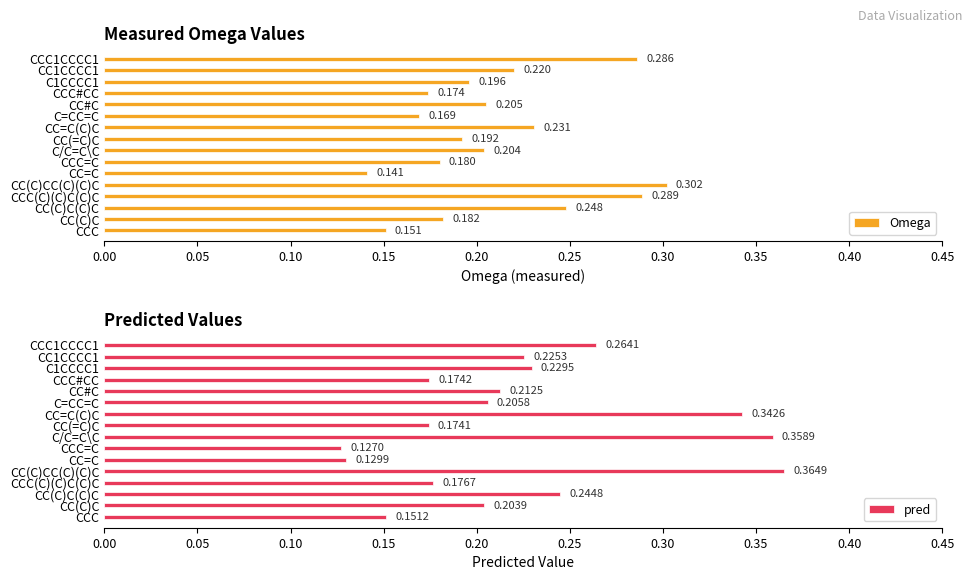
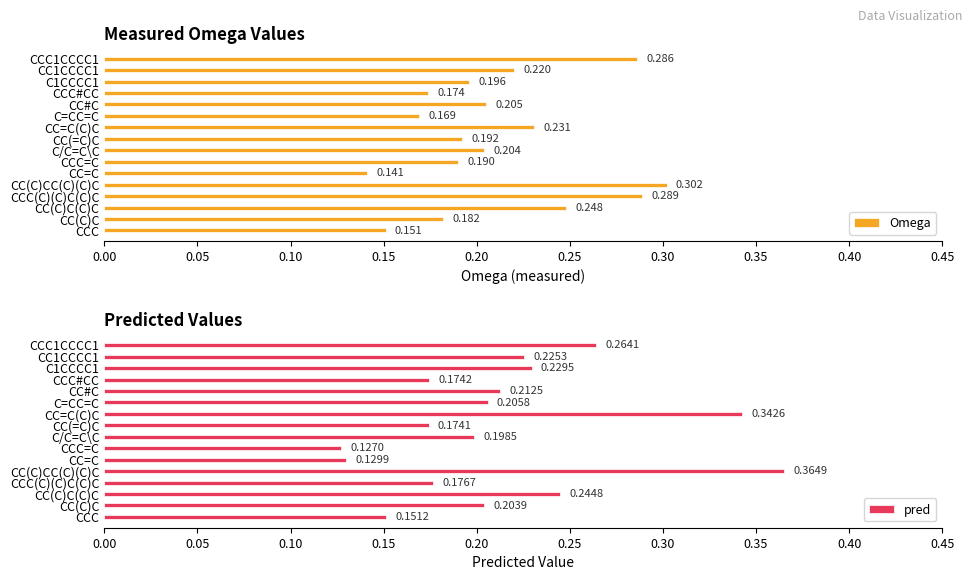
  {
    "Measured Omega Values": {
      "CCC1CCCC1": 0.286,
      "CC1CCCC1": 0.220,
      "C1CCCC1": 0.196,
      "CCC#CC": 0.174,
      "CC#C": 0.205,
      "C=CC=C": 0.169,
      "CC=C(C)C": 0.231,
      "CC(=C)C": 0.192,
      "C/C=C\\C": 0.204,
-     "CCC=C": 0.180,
+     "CCC=C": 0.190,
      "CC=C": 0.141,
      "CC(C)CC(C)(C)C": 0.302,
      "CCC(C)(C)C(C)C": 0.289,
      "CC(C)C(C)C": 0.248,
      "CC(C)C": 0.182,
      "CCC": 0.151
    },
    "Predicted Values": {
      "CCC1CCCC1": 0.2641,
      "CC1CCCC1": 0.2253,
      "C1CCCC1": 0.2295,
      "CCC#CC": 0.1742,
      "CC#C": 0.2125,
      "C=CC=C": 0.2058,
      "CC=C(C)C": 0.3426,
      "CC(=C)C": 0.1741,
-     "C/C=C\\C": 0.3589,
+     "C/C=C\\C": 0.1985,
      "CCC=C": 0.1270,
      "CC=C": 0.1299,
      "CC(C)CC(C)(C)C": 0.3649,
      "CCC(C)(C)C(C)C": 0.1767,
      "CC(C)C(C)C": 0.2448,
      "CC(C)C": 0.2039,
      "CCC": 0.1512
    }
  }
